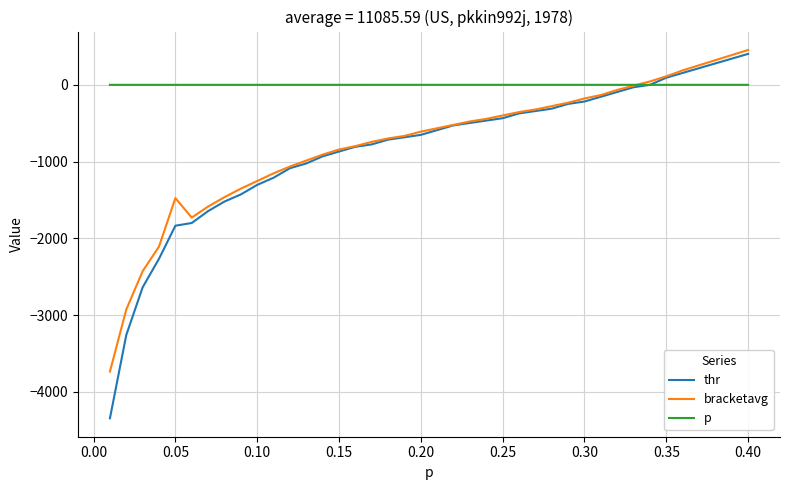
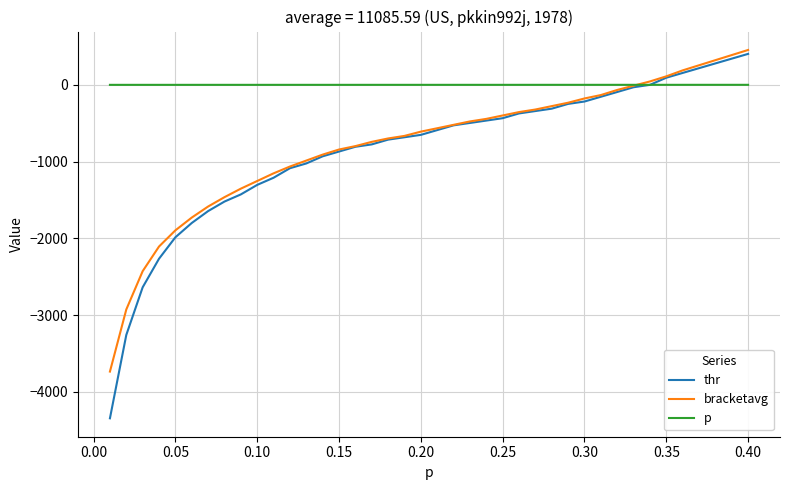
  {
    "thr": {
-     "0.05": -1800,
+     "0.05": -2000,
      "0.10": -1300,
      "0.20": -700,
      "0.25": -400,
      "0.30": -200,
      "0.40": 400
    },
    "bracketavg": {
-     "0.05": -1500,
+     "0.05": -1900,
      "0.10": -1300,
      "0.20": -600,
      "0.25": -400,
      "0.30": -200,
      "0.40": 500
    },
    "p": {
      "0.05": 0,
      "0.10": 0,
      "0.15": 0,
      "0.20": 0,
      "0.25": 0,
      "0.30": 0,
      "0.35": 0,
      "0.40": 0
    }
  }
